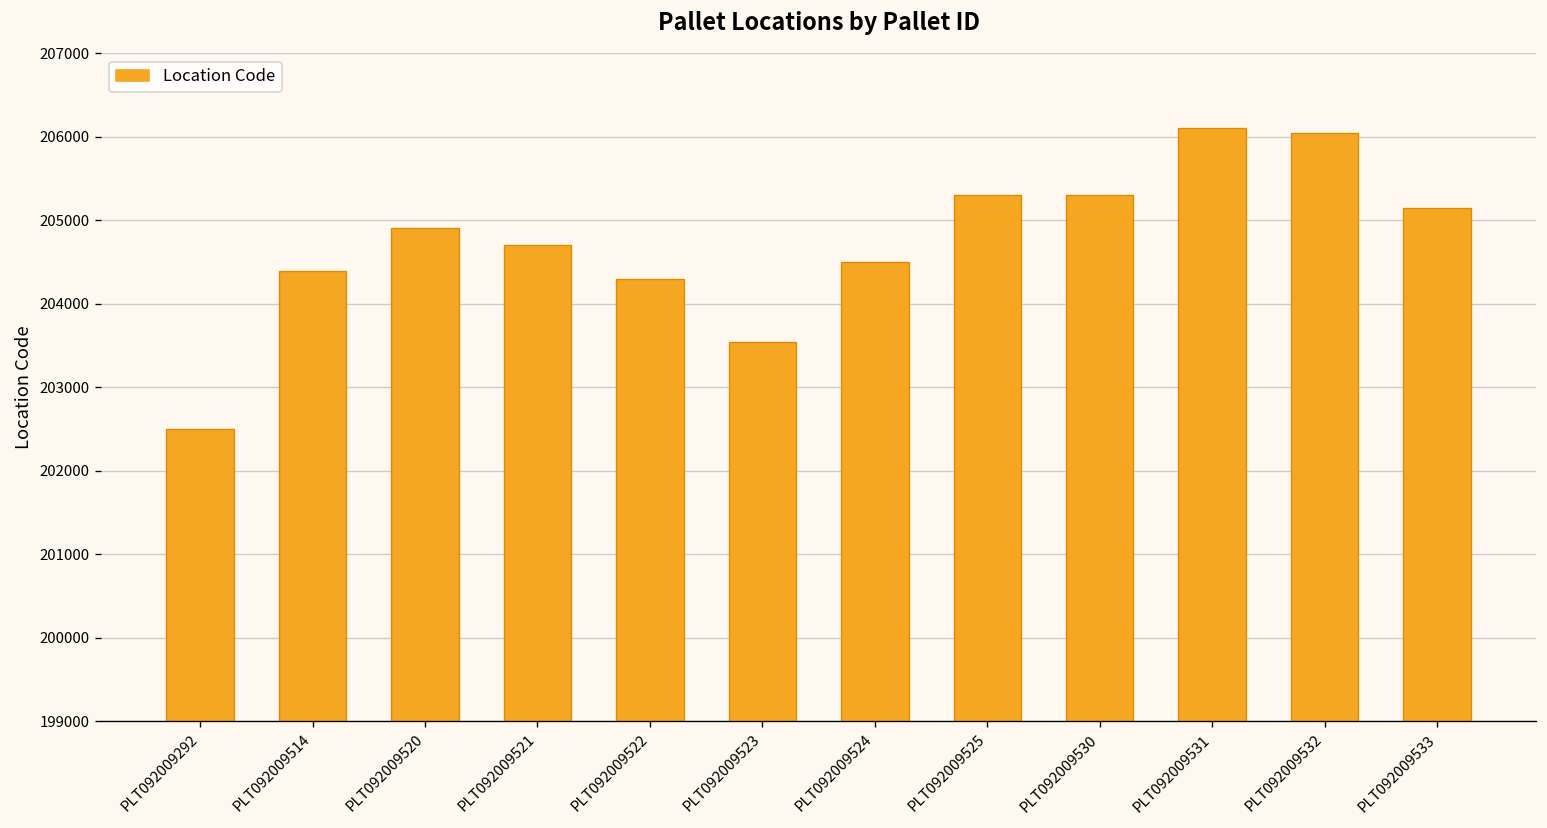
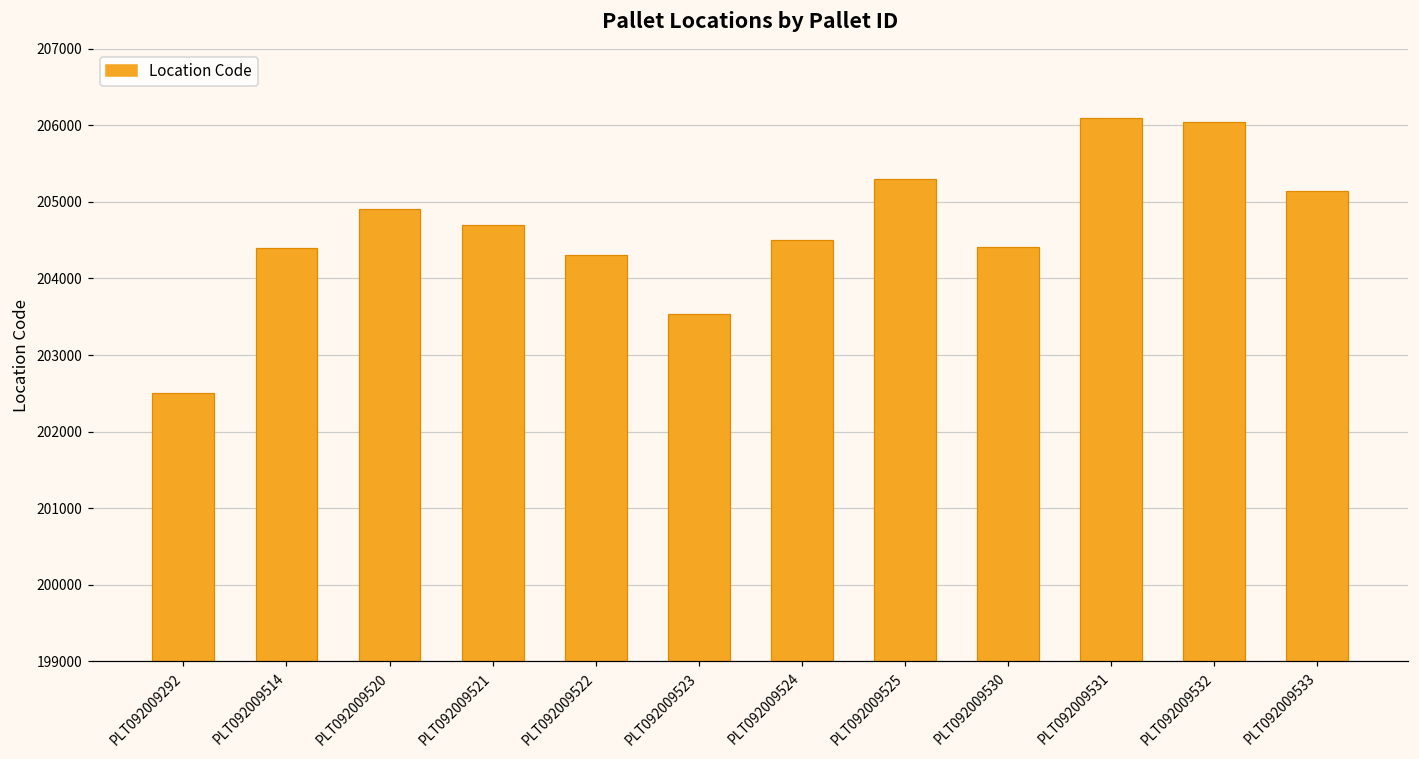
  {
    "PLT092009292": 202500,
    "PLT092009514": 204400,
    "PLT092009520": 204900,
    "PLT092009521": 204700,
    "PLT092009522": 204300,
    "PLT092009523": 203500,
    "PLT092009524": 204500,
    "PLT092009525": 205300,
-   "PLT092009530": 205300,
+   "PLT092009530": 204400,
    "PLT092009531": 206100,
    "PLT092009532": 206000,
    "PLT092009533": 205100
  }
